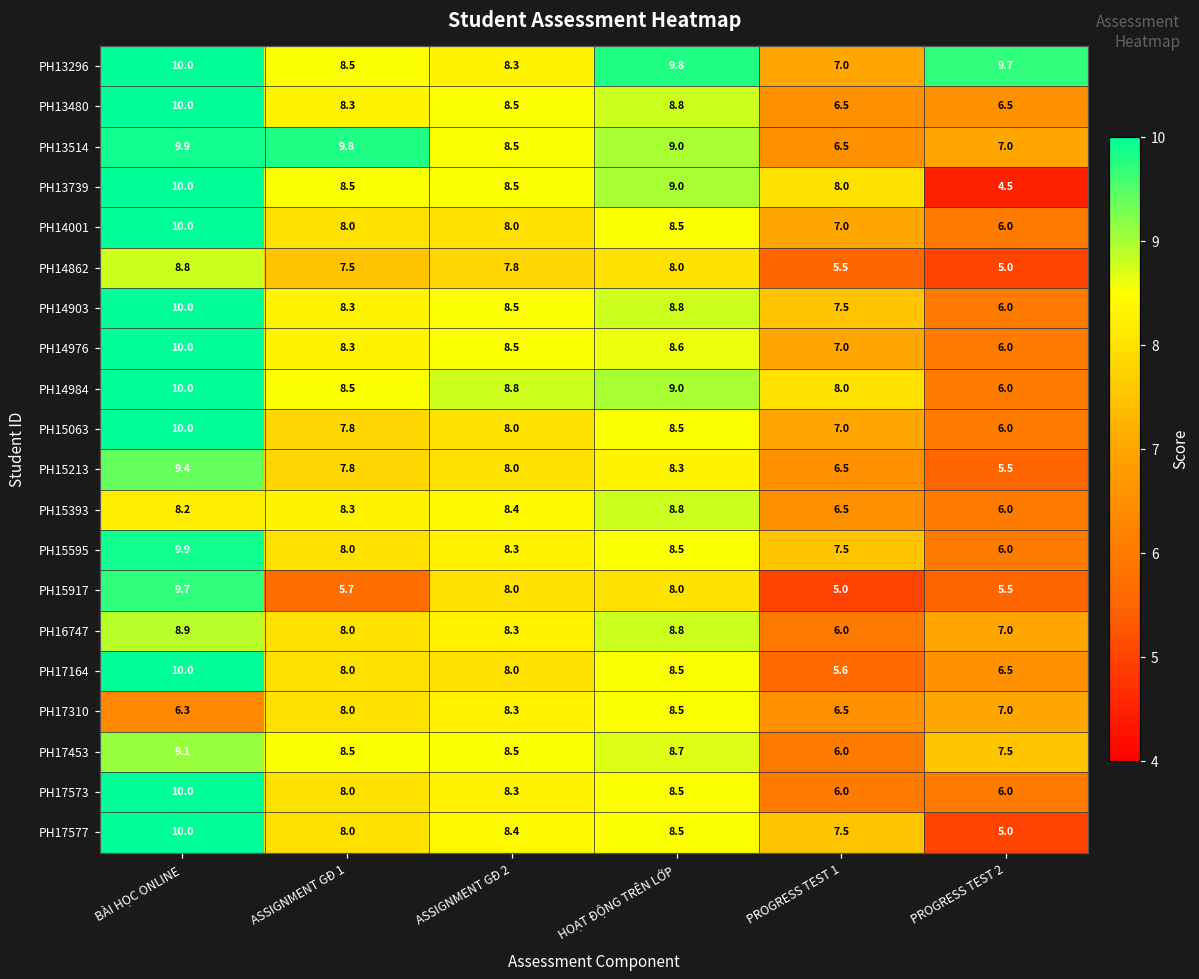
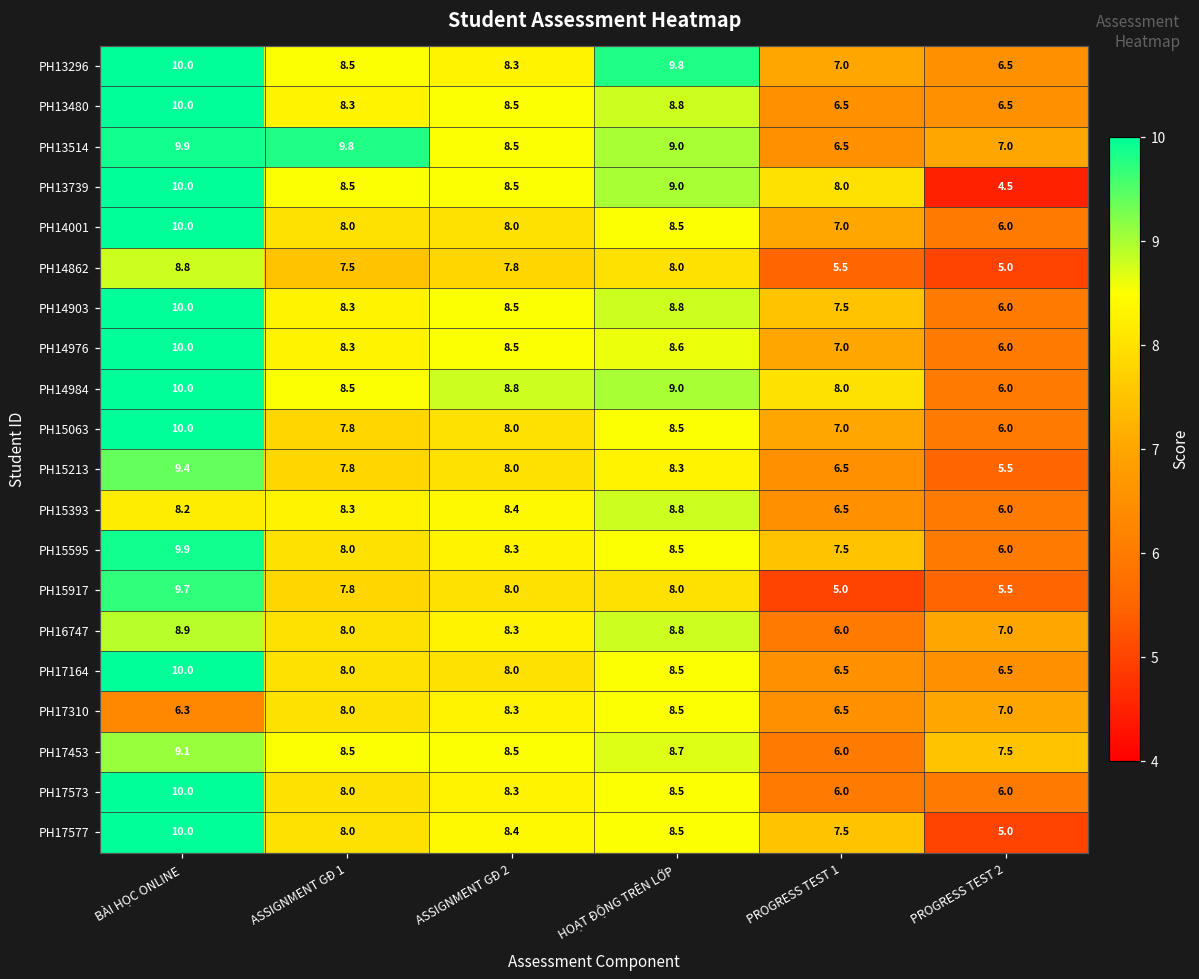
  {
    "PH13296": {
      "BÀI HỌC ONLINE": 10.0,
      "ASSIGNMENT GĐ 1": 8.5,
      "ASSIGNMENT GĐ 2": 8.3,
      "HOẠT ĐỘNG TRÊN LỚP": 9.8,
      "PROGRESS TEST 1": 7.0,
-     "PROGRESS TEST 2": 9.7
+     "PROGRESS TEST 2": 6.5
    },
    "PH13480": {
      "BÀI HỌC ONLINE": 10.0,
      "ASSIGNMENT GĐ 1": 8.3,
      "ASSIGNMENT GĐ 2": 8.5,
      "HOẠT ĐỘNG TRÊN LỚP": 8.8,
      "PROGRESS TEST 1": 6.5,
      "PROGRESS TEST 2": 6.5
    },
    "PH13514": {
      "BÀI HỌC ONLINE": 9.9,
      "ASSIGNMENT GĐ 1": 9.8,
      "ASSIGNMENT GĐ 2": 8.5,
      "HOẠT ĐỘNG TRÊN LỚP": 9.0,
      "PROGRESS TEST 1": 6.5,
      "PROGRESS TEST 2": 7.0
    },
    "PH13739": {
      "BÀI HỌC ONLINE": 10.0,
      "ASSIGNMENT GĐ 1": 8.5,
      "ASSIGNMENT GĐ 2": 8.5,
      "HOẠT ĐỘNG TRÊN LỚP": 9.0,
      "PROGRESS TEST 1": 8.0,
      "PROGRESS TEST 2": 4.5
    },
    "PH14001": {
      "BÀI HỌC ONLINE": 10.0,
      "ASSIGNMENT GĐ 1": 8.0,
      "ASSIGNMENT GĐ 2": 8.0,
      "HOẠT ĐỘNG TRÊN LỚP": 8.5,
      "PROGRESS TEST 1": 7.0,
      "PROGRESS TEST 2": 6.0
    },
    "PH14862": {
      "BÀI HỌC ONLINE": 8.8,
      "ASSIGNMENT GĐ 1": 7.5,
      "ASSIGNMENT GĐ 2": 7.8,
      "HOẠT ĐỘNG TRÊN LỚP": 8.0,
      "PROGRESS TEST 1": 5.5,
      "PROGRESS TEST 2": 5.0
    },
    "PH14903": {
      "BÀI HỌC ONLINE": 10.0,
      "ASSIGNMENT GĐ 1": 8.3,
      "ASSIGNMENT GĐ 2": 8.5,
      "HOẠT ĐỘNG TRÊN LỚP": 8.8,
      "PROGRESS TEST 1": 7.5,
      "PROGRESS TEST 2": 6.0
    },
    "PH14976": {
      "BÀI HỌC ONLINE": 10.0,
      "ASSIGNMENT GĐ 1": 8.3,
      "ASSIGNMENT GĐ 2": 8.5,
      "HOẠT ĐỘNG TRÊN LỚP": 8.6,
      "PROGRESS TEST 1": 7.0,
      "PROGRESS TEST 2": 6.0
    },
    "PH14984": {
      "BÀI HỌC ONLINE": 10.0,
      "ASSIGNMENT GĐ 1": 8.5,
      "ASSIGNMENT GĐ 2": 8.8,
      "HOẠT ĐỘNG TRÊN LỚP": 9.0,
      "PROGRESS TEST 1": 8.0,
      "PROGRESS TEST 2": 6.0
    },
    "PH15063": {
      "BÀI HỌC ONLINE": 10.0,
      "ASSIGNMENT GĐ 1": 7.8,
      "ASSIGNMENT GĐ 2": 8.0,
      "HOẠT ĐỘNG TRÊN LỚP": 8.5,
      "PROGRESS TEST 1": 7.0,
      "PROGRESS TEST 2": 6.0
    },
    "PH15213": {
      "BÀI HỌC ONLINE": 9.4,
      "ASSIGNMENT GĐ 1": 7.8,
      "ASSIGNMENT GĐ 2": 8.0,
      "HOẠT ĐỘNG TRÊN LỚP": 8.3,
      "PROGRESS TEST 1": 6.5,
      "PROGRESS TEST 2": 5.5
    },
    "PH15393": {
      "BÀI HỌC ONLINE": 8.2,
      "ASSIGNMENT GĐ 1": 8.3,
      "ASSIGNMENT GĐ 2": 8.4,
      "HOẠT ĐỘNG TRÊN LỚP": 8.8,
      "PROGRESS TEST 1": 6.5,
      "PROGRESS TEST 2": 6.0
    },
    "PH15595": {
      "BÀI HỌC ONLINE": 9.9,
      "ASSIGNMENT GĐ 1": 8.0,
      "ASSIGNMENT GĐ 2": 8.3,
      "HOẠT ĐỘNG TRÊN LỚP": 8.5,
      "PROGRESS TEST 1": 7.5,
      "PROGRESS TEST 2": 6.0
    },
    "PH15917": {
      "BÀI HỌC ONLINE": 9.7,
-     "ASSIGNMENT GĐ 1": 5.7,
+     "ASSIGNMENT GĐ 1": 7.8,
      "ASSIGNMENT GĐ 2": 8.0,
      "HOẠT ĐỘNG TRÊN LỚP": 8.0,
      "PROGRESS TEST 1": 5.0,
      "PROGRESS TEST 2": 5.5
    },
    "PH16747": {
      "BÀI HỌC ONLINE": 8.9,
      "ASSIGNMENT GĐ 1": 8.0,
      "ASSIGNMENT GĐ 2": 8.3,
      "HOẠT ĐỘNG TRÊN LỚP": 8.8,
      "PROGRESS TEST 1": 6.0,
      "PROGRESS TEST 2": 7.0
    },
    "PH17164": {
      "BÀI HỌC ONLINE": 10.0,
      "ASSIGNMENT GĐ 1": 8.0,
      "ASSIGNMENT GĐ 2": 8.0,
      "HOẠT ĐỘNG TRÊN LỚP": 8.5,
-     "PROGRESS TEST 1": 5.6,
+     "PROGRESS TEST 1": 6.5,
      "PROGRESS TEST 2": 6.5
    },
    "PH17310": {
      "BÀI HỌC ONLINE": 6.3,
      "ASSIGNMENT GĐ 1": 8.0,
      "ASSIGNMENT GĐ 2": 8.3,
      "HOẠT ĐỘNG TRÊN LỚP": 8.5,
      "PROGRESS TEST 1": 6.5,
      "PROGRESS TEST 2": 7.0
    },
    "PH17453": {
      "BÀI HỌC ONLINE": 9.1,
      "ASSIGNMENT GĐ 1": 8.5,
      "ASSIGNMENT GĐ 2": 8.5,
      "HOẠT ĐỘNG TRÊN LỚP": 8.7,
      "PROGRESS TEST 1": 6.0,
      "PROGRESS TEST 2": 7.5
    },
    "PH17573": {
      "BÀI HỌC ONLINE": 10.0,
      "ASSIGNMENT GĐ 1": 8.0,
      "ASSIGNMENT GĐ 2": 8.3,
      "HOẠT ĐỘNG TRÊN LỚP": 8.5,
      "PROGRESS TEST 1": 6.0,
      "PROGRESS TEST 2": 6.0
    },
    "PH17577": {
      "BÀI HỌC ONLINE": 10.0,
      "ASSIGNMENT GĐ 1": 8.0,
      "ASSIGNMENT GĐ 2": 8.4,
      "HOẠT ĐỘNG TRÊN LỚP": 8.5,
      "PROGRESS TEST 1": 7.5,
      "PROGRESS TEST 2": 5.0
    }
  }
